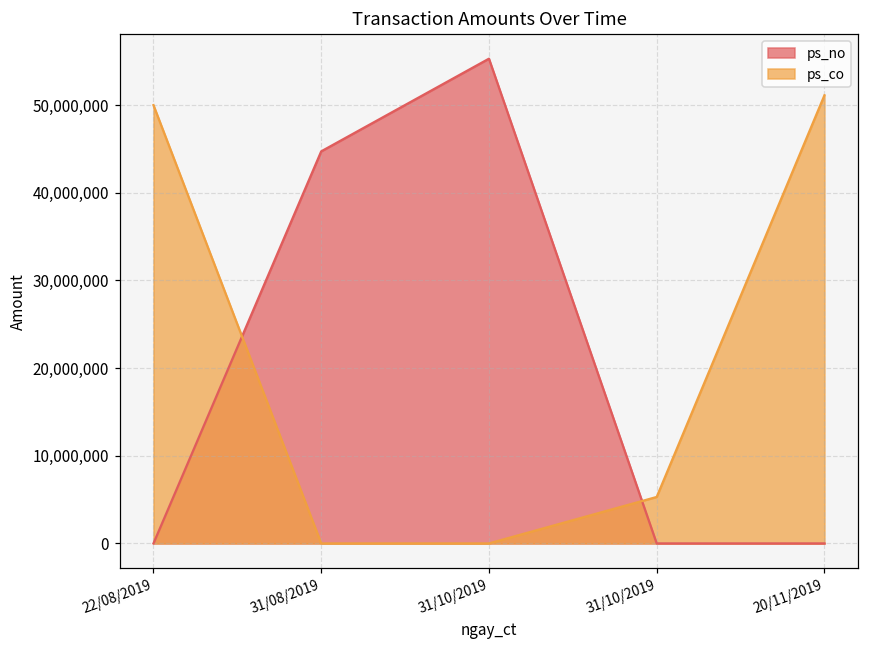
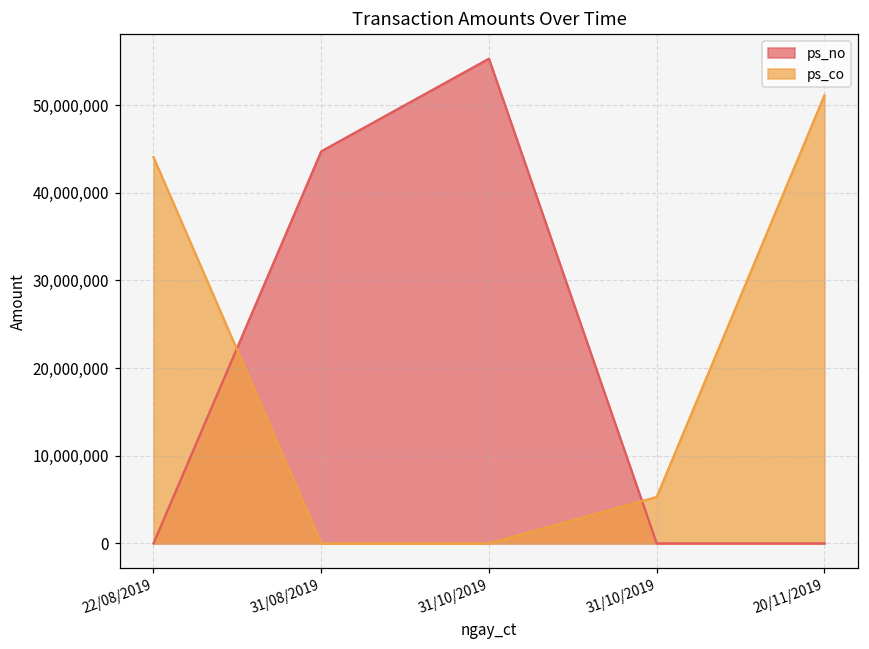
  {
    "ps_no": {
      "22/08/2019": "0",
      "31/08/2019": "45,000,000",
      "20/11/2019": "0"
    },
    "ps_co": {
-     "22/08/2019": "50,000,000",
+     "22/08/2019": "44,000,000",
      "31/08/2019": "0",
      "20/11/2019": "51,000,000"
    }
  }
